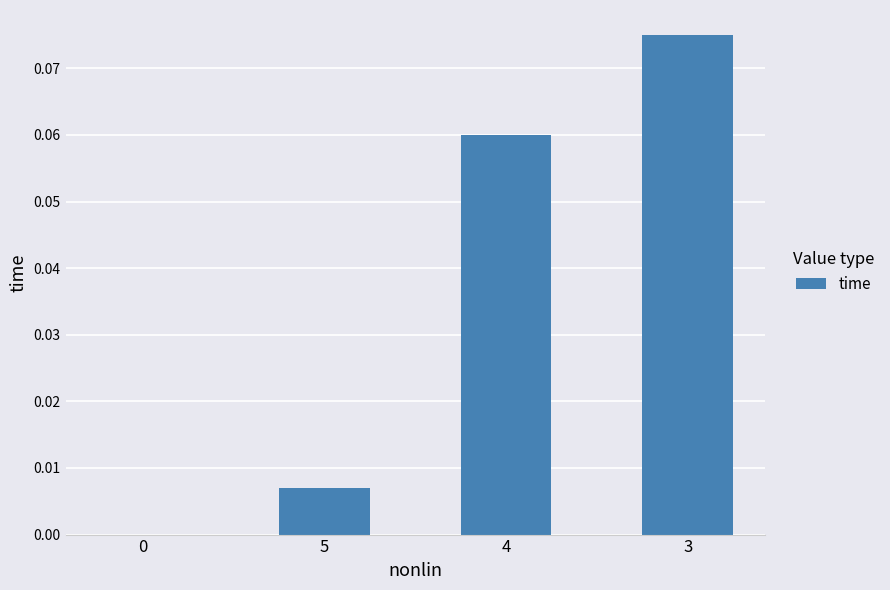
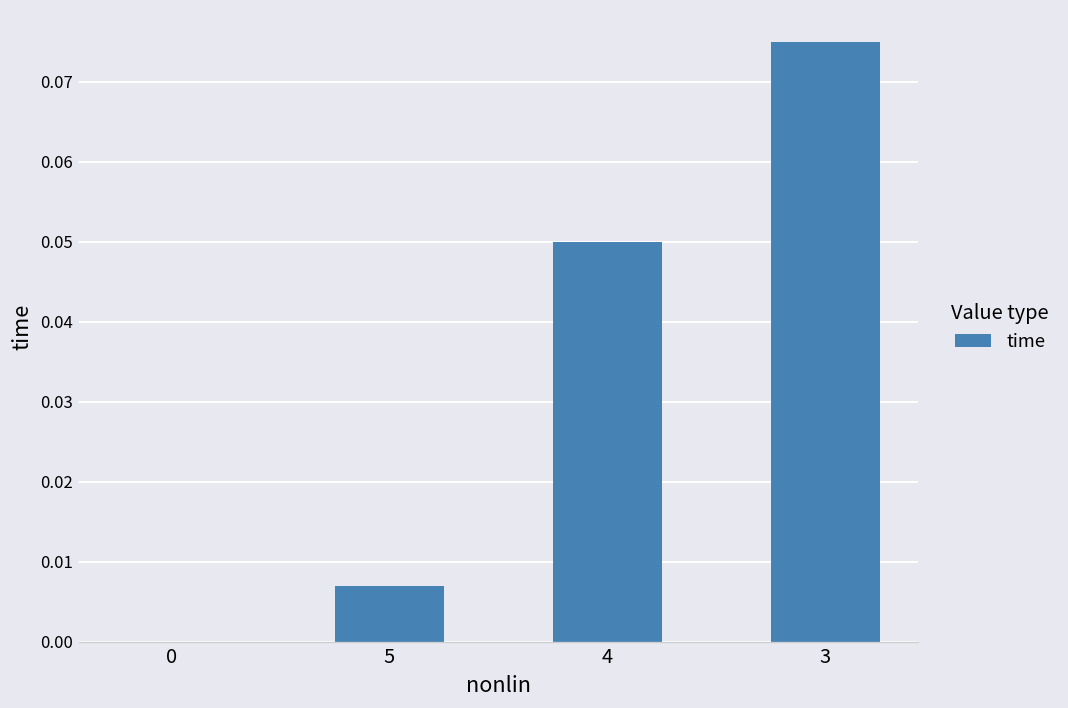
  {
    "0": 0.00,
    "5": 0.007,
-   "4": 0.06,
+   "4": 0.05,
    "3": 0.075
  }
